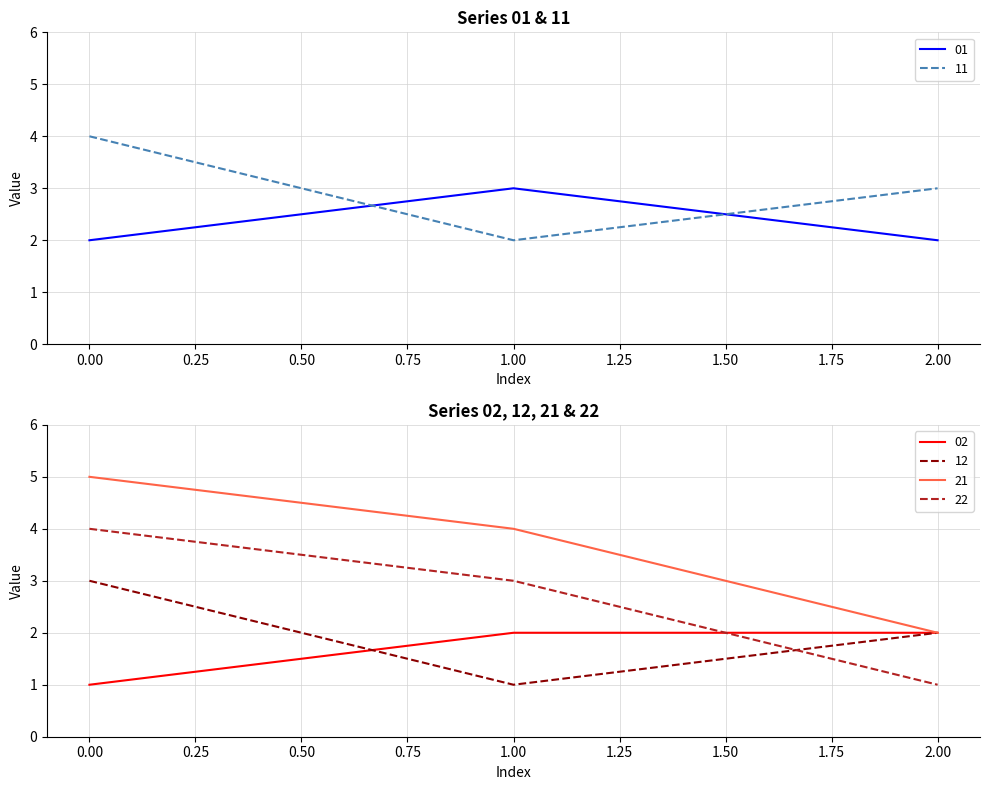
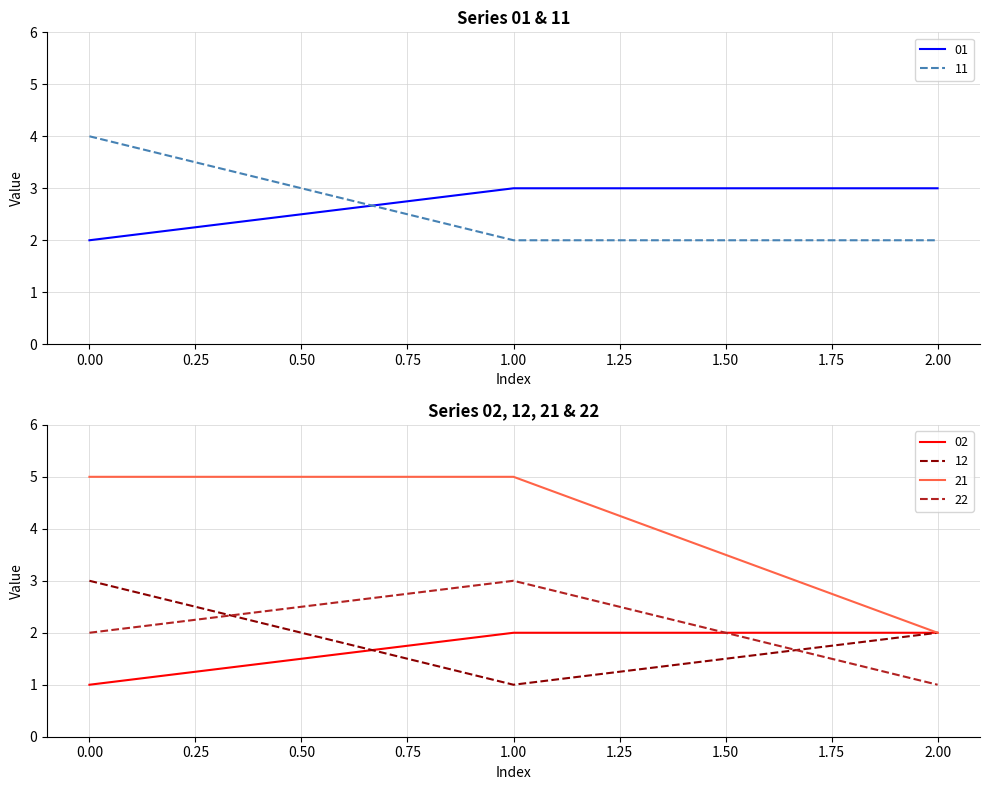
  {
    "Series 01 & 11": {
      "01": {
        "0.00": 2,
        "1.00": 3,
-       "2.00": 2
+       "2.00": 3
      },
      "11": {
        "0.00": 4,
        "1.00": 2,
-       "2.00": 3
+       "2.00": 2
      }
    },
    "Series 02, 12, 21 & 22": {
      "02": {
        "0.00": 1,
        "1.00": 2
      },
      "12": {
        "0.00": 3,
        "1.00": 1
      },
      "21": {
        "0.00": 5,
-       "1.00": 4
+       "1.00": 5
      },
      "22": {
-       "0.00": 4,
+       "0.00": 2,
        "1.00": 3,
        "2.00": 1
      }
    }
  }
